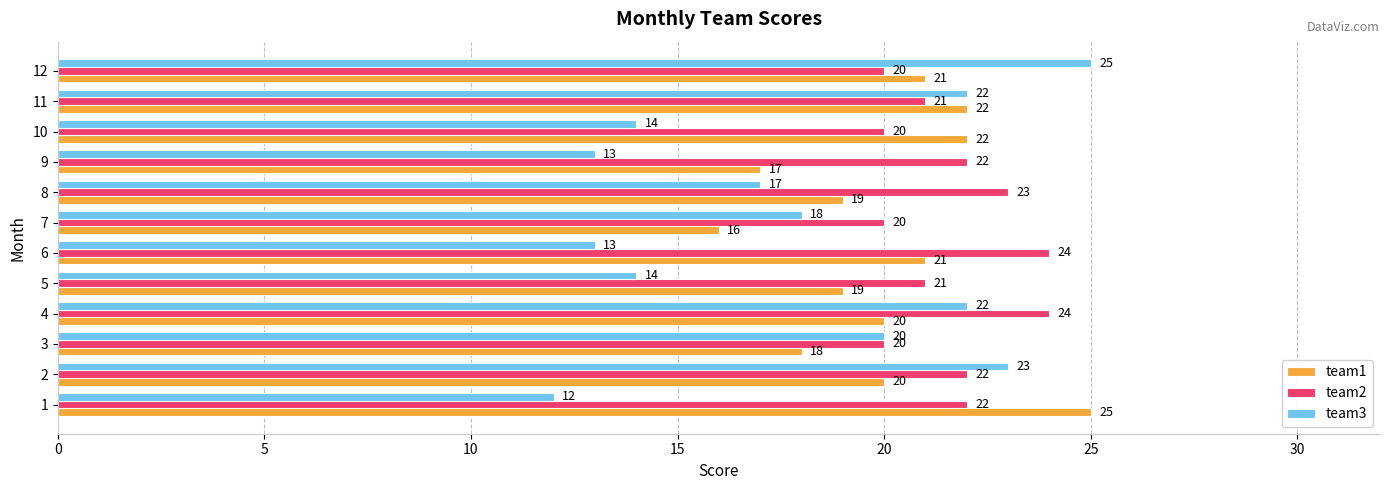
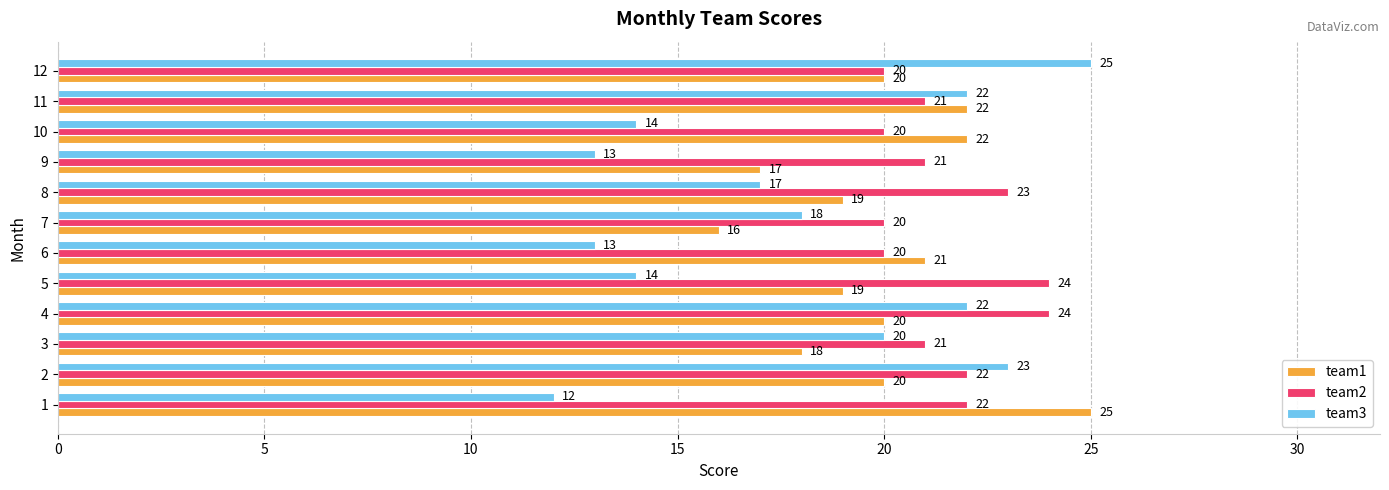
  {
    "team1": {
-     "12": 21,
+     "12": 20,
      "11": 22,
      "10": 22,
      "9": 17,
      "8": 19,
      "7": 16,
      "6": 21,
      "5": 19,
      "4": 20,
      "3": 18,
      "2": 20,
      "1": 25
    },
    "team2": {
      "11": 21,
      "10": 20,
-     "9": 22,
+     "9": 21,
      "8": 23,
      "7": 20,
-     "6": 24,
-     "5": 21,
+     "6": 20,
+     "5": 24,
      "4": 24,
-     "3": 20,
+     "3": 21,
      "2": 22,
      "1": 22
    },
    "team3": {
      "12": 25,
      "11": 22,
      "10": 14,
      "9": 13,
      "8": 17,
      "7": 18,
      "6": 13,
      "5": 14,
      "4": 22,
      "3": 20,
      "2": 23,
      "1": 12
    }
  }
